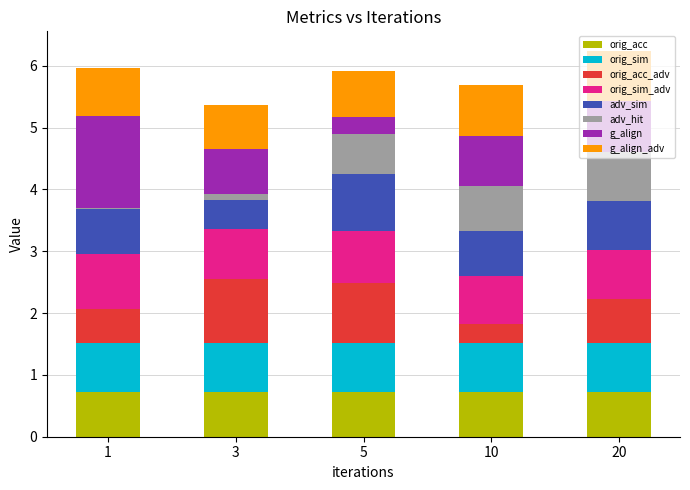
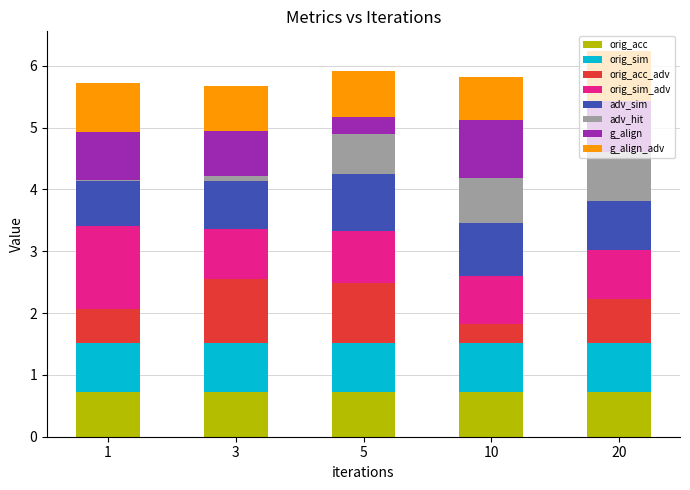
  {
    "orig_acc": {
      "1": 0.7,
      "3": 0.7,
      "5": 0.7,
      "10": 0.7,
      "20": 0.7
    },
    "orig_sim": {
      "1": 0.8,
      "3": 0.8,
      "5": 0.8,
      "10": 0.8,
      "20": 0.8
    },
    "orig_acc_adv": {
      "1": 0.5,
      "3": 1.0,
      "5": 1.0,
      "10": 0.3,
      "20": 0.7
    },
    "orig_sim_adv": {
-     "1": 0.9,
+     "1": 1.3,
      "3": 0.8,
      "5": 0.8,
      "10": 0.8,
      "20": 0.8
    },
    "adv_sim": {
      "1": 0.7,
-     "3": 0.5,
+     "3": 0.8,
      "5": 0.9,
-     "10": 0.7,
+     "10": 0.9,
      "20": 0.8
    },
    "adv_hit": {
      "3": 0.1,
      "5": 0.6,
      "10": 0.7
    },
    "g_align": {
-     "1": 1.5,
+     "1": 0.8,
      "3": 0.7,
      "5": 0.3,
-     "10": 0.8
+     "10": 0.9
    },
    "g_align_adv": {
      "1": 0.8,
      "3": 0.7,
      "5": 0.7,
-     "10": 0.8
+     "10": 0.7
    }
  }
